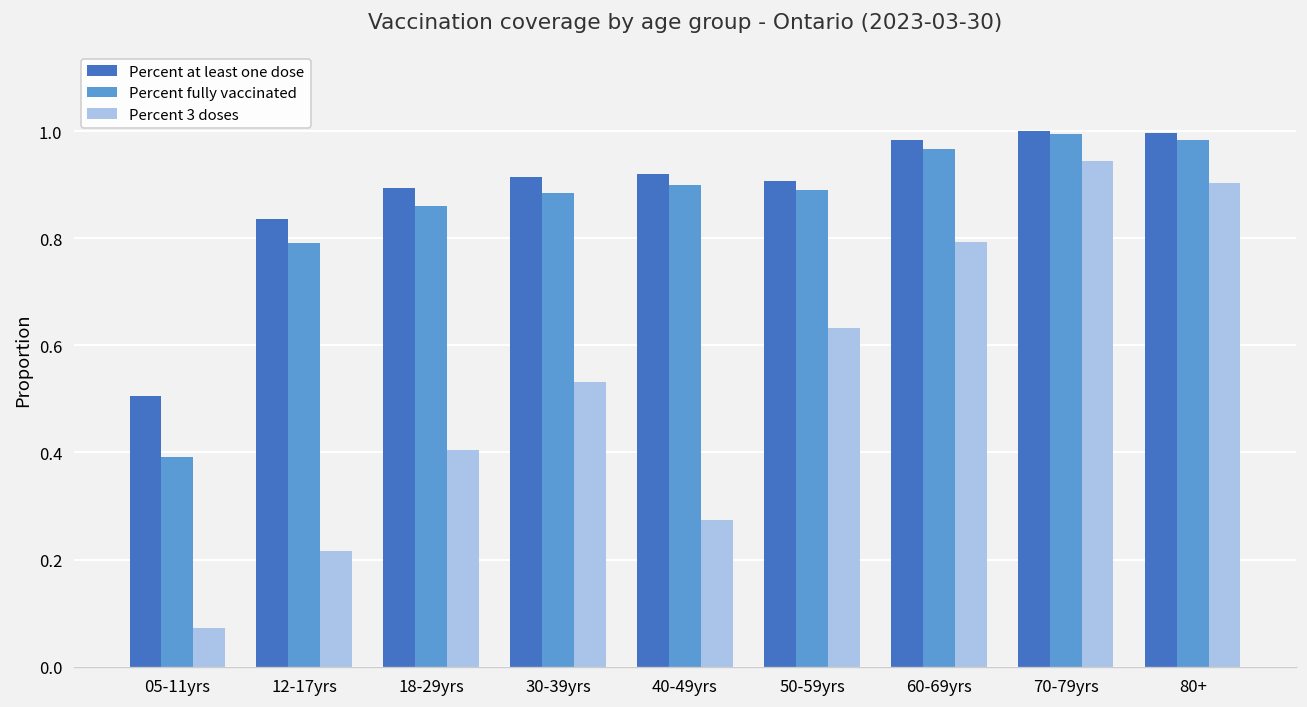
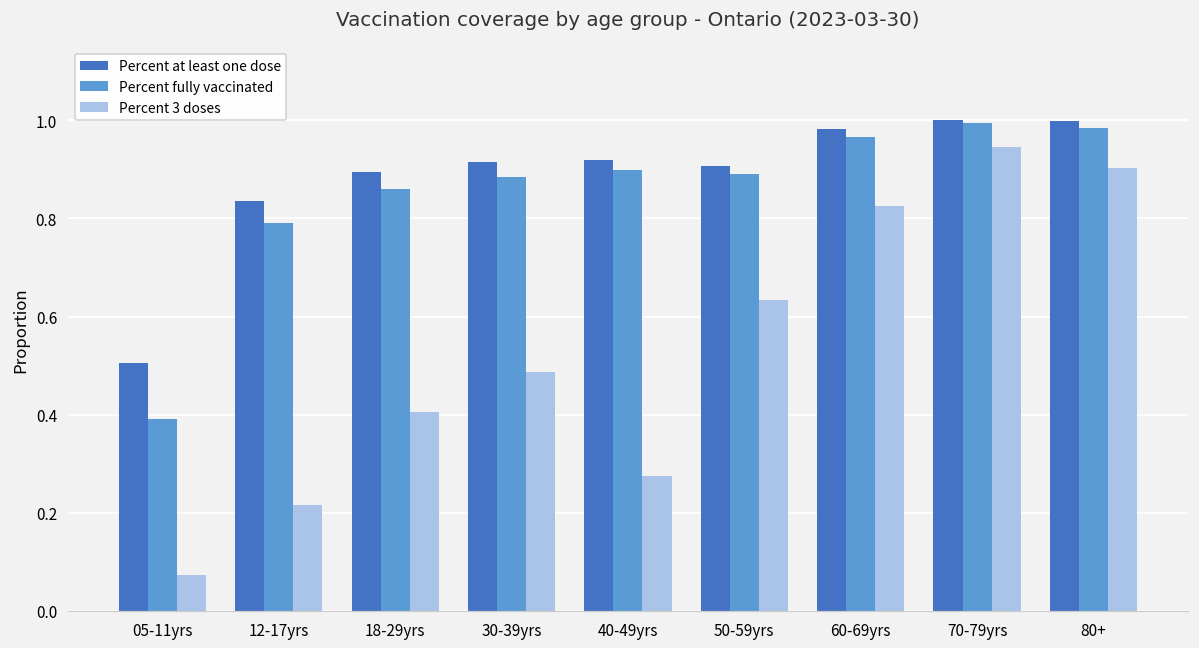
  {
    "Percent 3 doses": {
      "05-11yrs": 0.07,
      "12-17yrs": 0.22,
      "18-29yrs": 0.41,
-     "30-39yrs": 0.53,
+     "30-39yrs": 0.49,
      "40-49yrs": 0.27,
      "50-59yrs": 0.63,
-     "60-69yrs": 0.79,
+     "60-69yrs": 0.83,
      "70-79yrs": 0.95,
      "80+": 0.90
    }
  }
